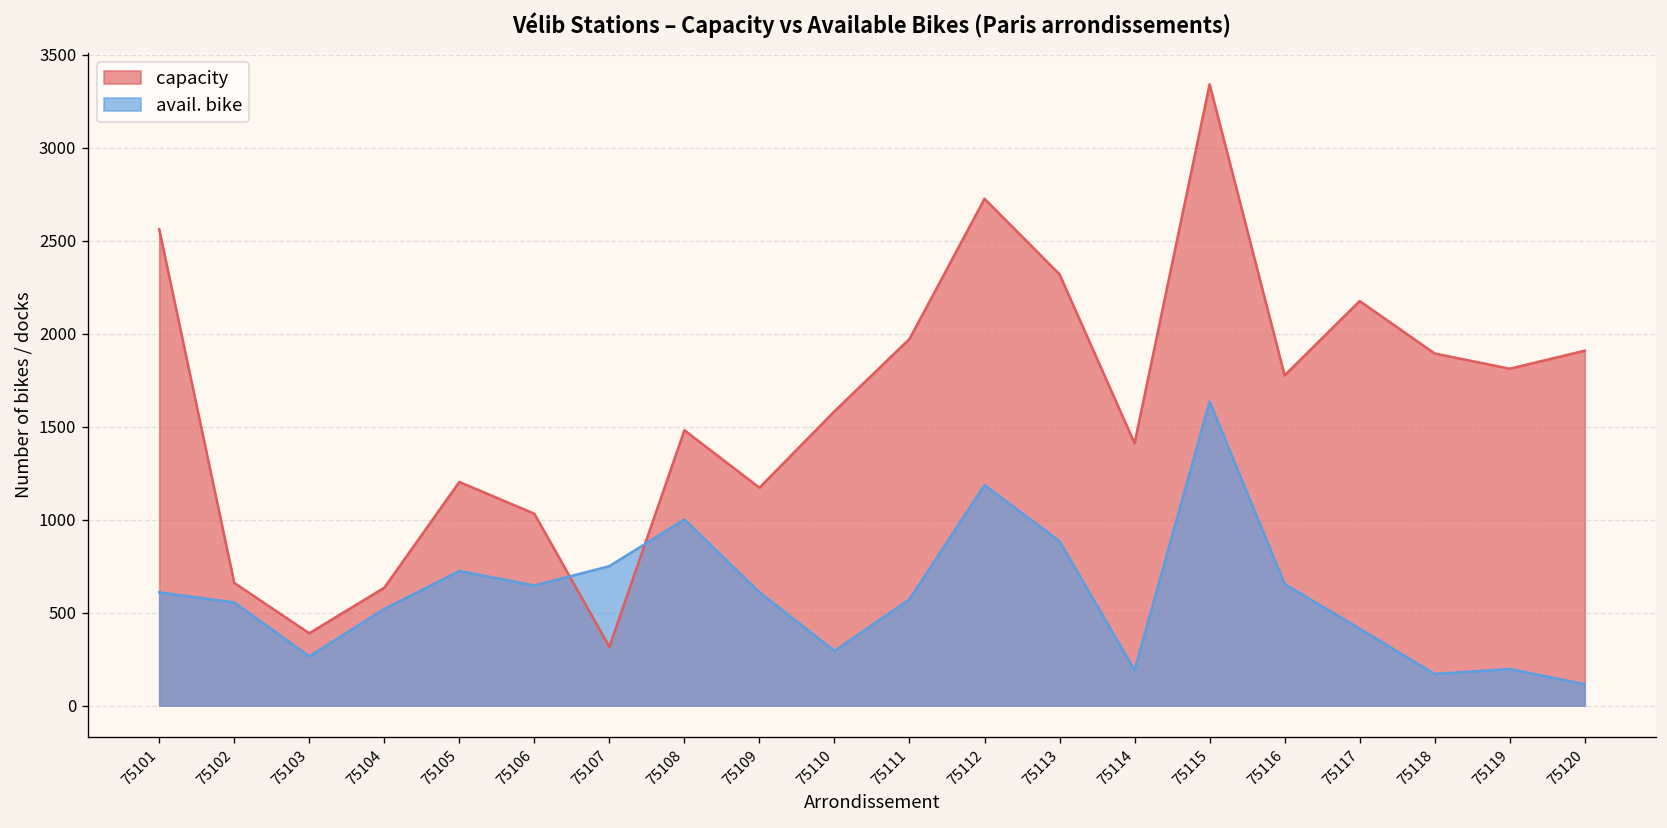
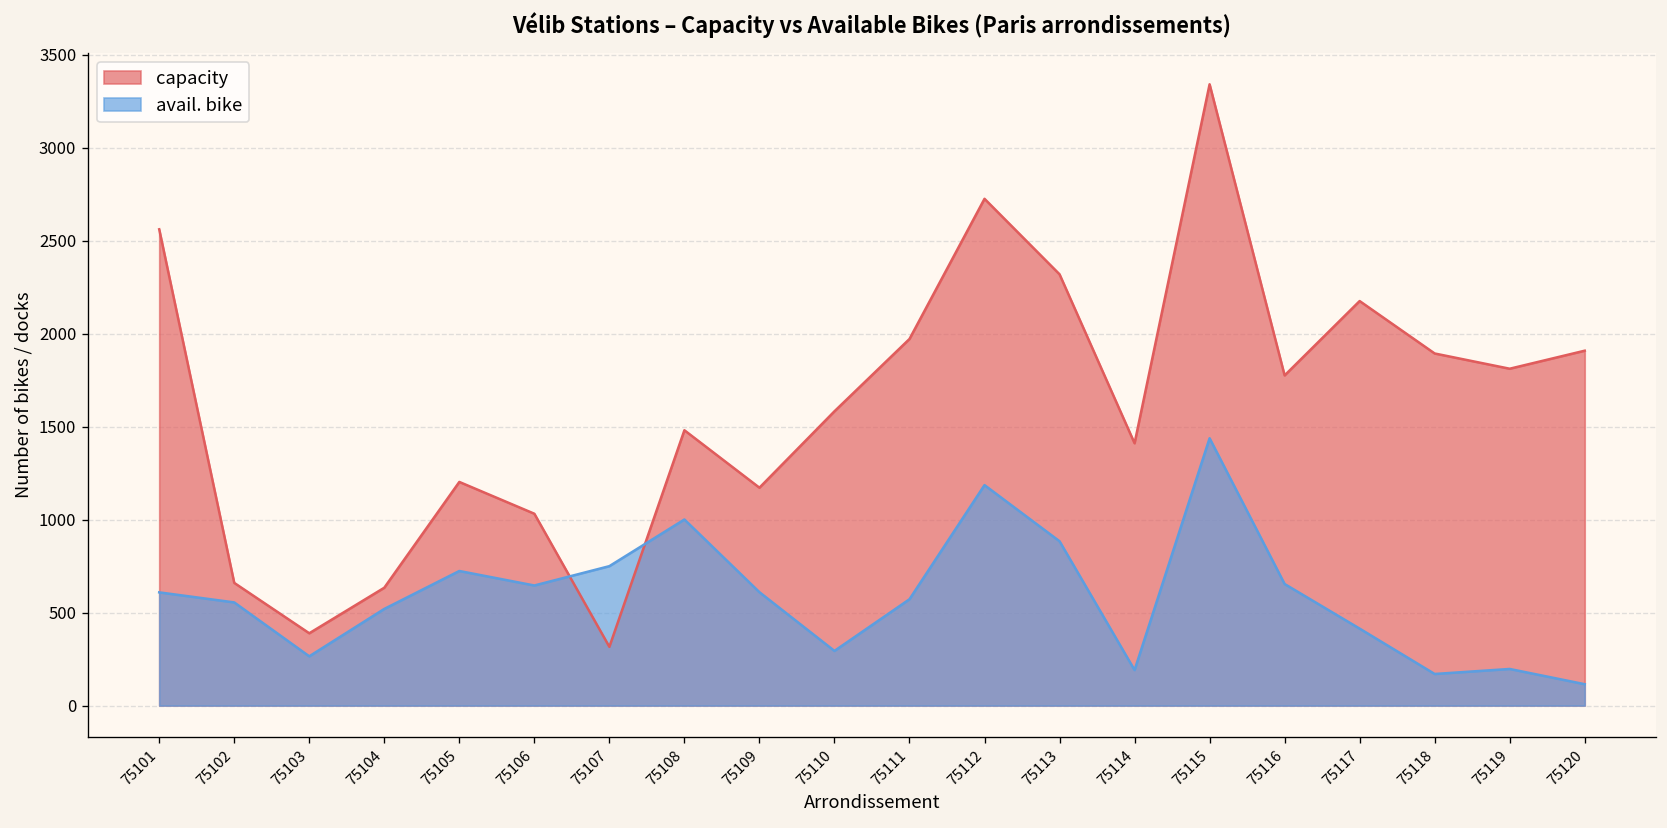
  {
    "capacity": {
      "75101": 2560,
      "75102": 660,
      "75103": 390,
      "75104": 630,
      "75105": 1200,
      "75106": 1030,
      "75107": 320,
      "75108": 1480,
      "75109": 1170,
      "75110": 1580,
      "75111": 1970,
      "75112": 2730,
      "75113": 2320,
      "75114": 1410,
      "75115": 3340,
      "75116": 1780,
      "75117": 2180,
      "75118": 1890,
      "75119": 1810,
      "75120": 1910
    },
    "avail. bike": {
      "75101": 610,
      "75102": 560,
      "75103": 270,
      "75104": 520,
      "75105": 720,
      "75106": 650,
      "75107": 750,
      "75108": 1000,
      "75109": 610,
      "75110": 290,
      "75111": 570,
      "75112": 1190,
      "75113": 880,
      "75114": 190,
-     "75115": 1640,
+     "75115": 1440,
      "75116": 650,
      "75117": 410,
      "75118": 170,
      "75119": 200,
      "75120": 120
    }
  }
